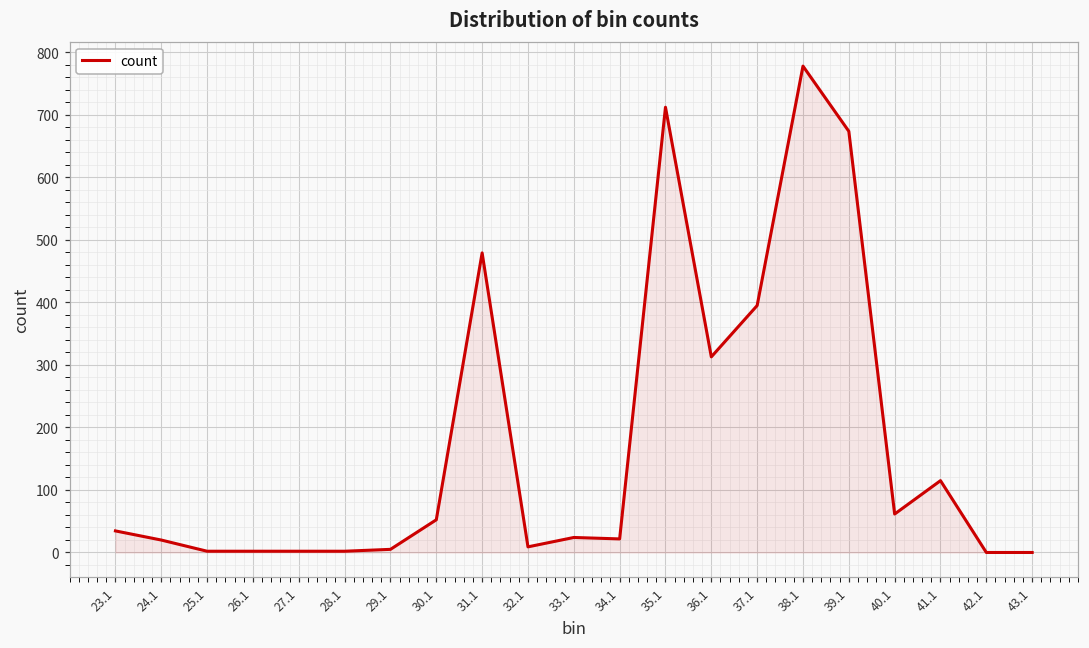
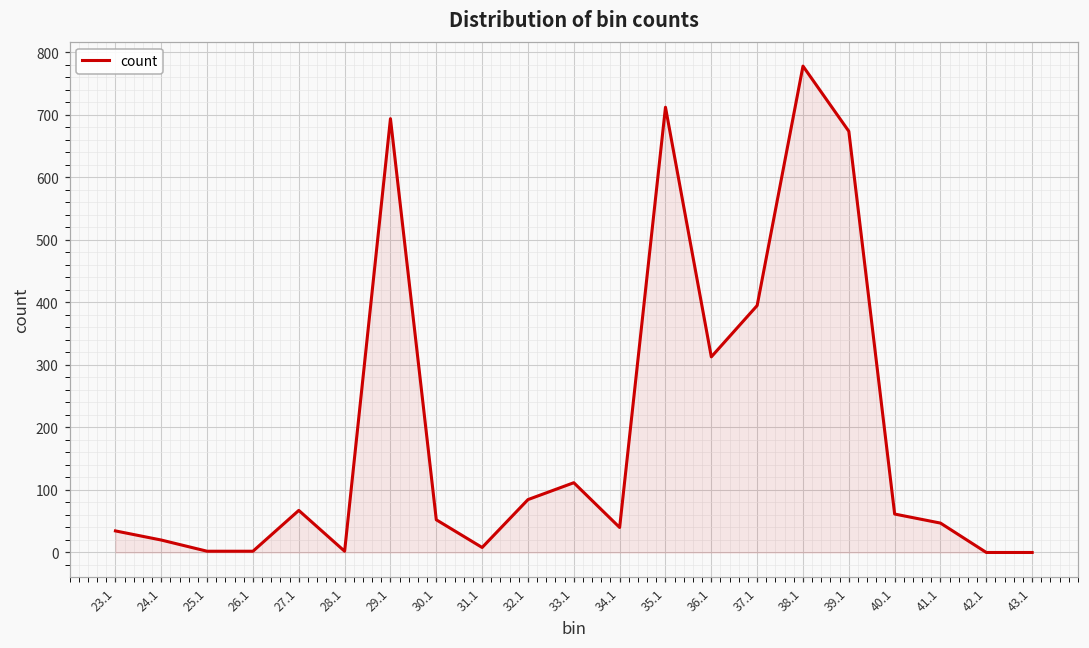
  {
    "23.1": 30,
    "24.1": 20,
    "25.1": 0,
    "26.1": 0,
-   "27.1": 0,
+   "27.1": 70,
    "28.1": 0,
-   "29.1": 10,
+   "29.1": 690,
    "30.1": 50,
-   "31.1": 480,
-   "32.1": 10,
-   "33.1": 20,
-   "34.1": 20,
+   "31.1": 10,
+   "32.1": 80,
+   "33.1": 110,
+   "34.1": 40,
    "35.1": 710,
    "36.1": 310,
    "37.1": 400,
    "38.1": 780,
    "39.1": 670,
    "40.1": 60,
-   "41.1": 110,
+   "41.1": 50,
    "42.1": 0,
    "43.1": 0
  }
